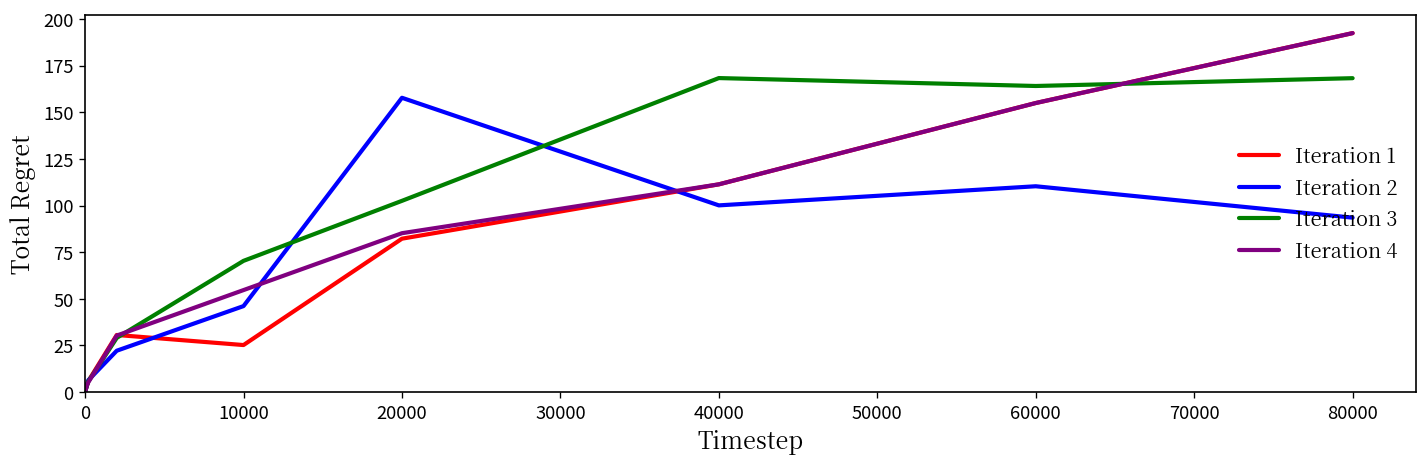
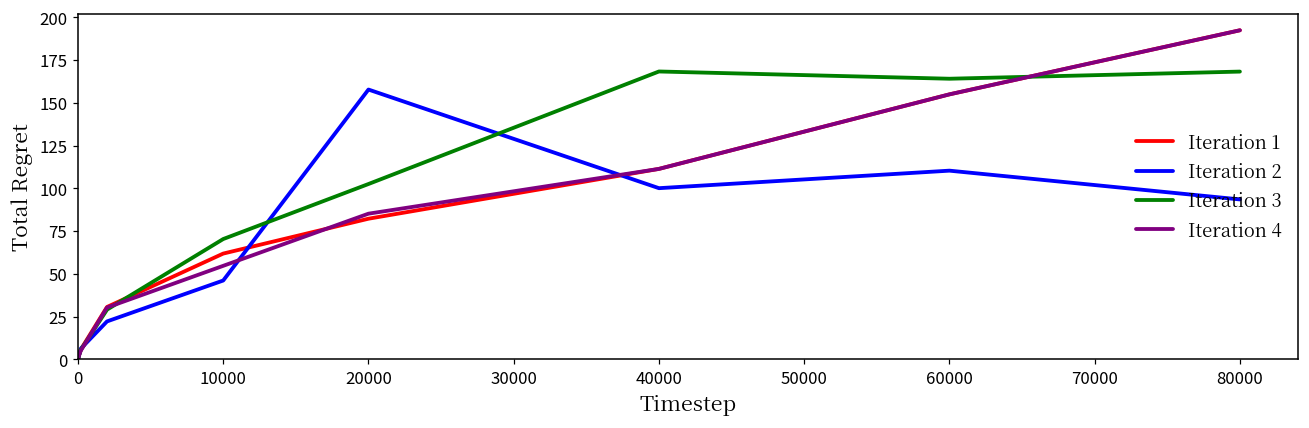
  {
    "Iteration 1": {
-     "10000": 25,
+     "10000": 62,
      "20000": 82
    },
    "Iteration 2": {
      "10000": 46,
      "20000": 158,
      "40000": 100,
      "60000": 110,
      "80000": 93
    },
    "Iteration 3": {
      "10000": 70,
      "20000": 103,
      "40000": 168,
      "60000": 164,
      "80000": 168
    },
    "Iteration 4": {
      "10000": 55,
      "20000": 85
    }
  }
